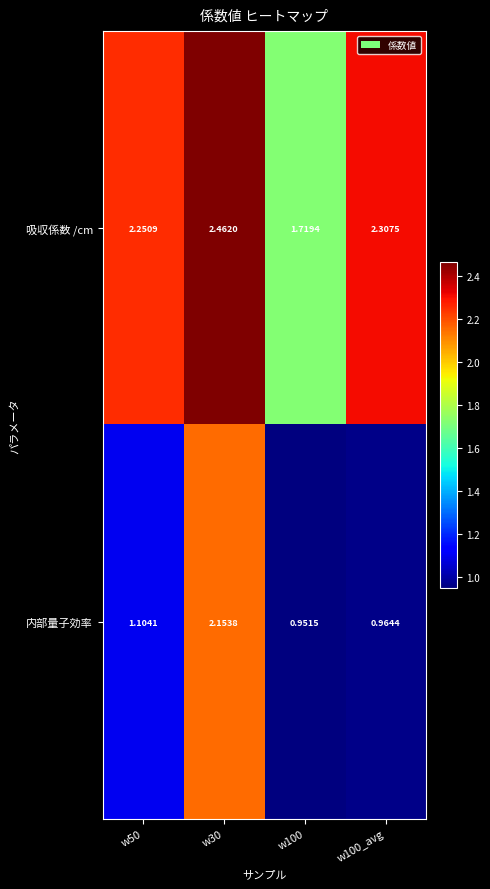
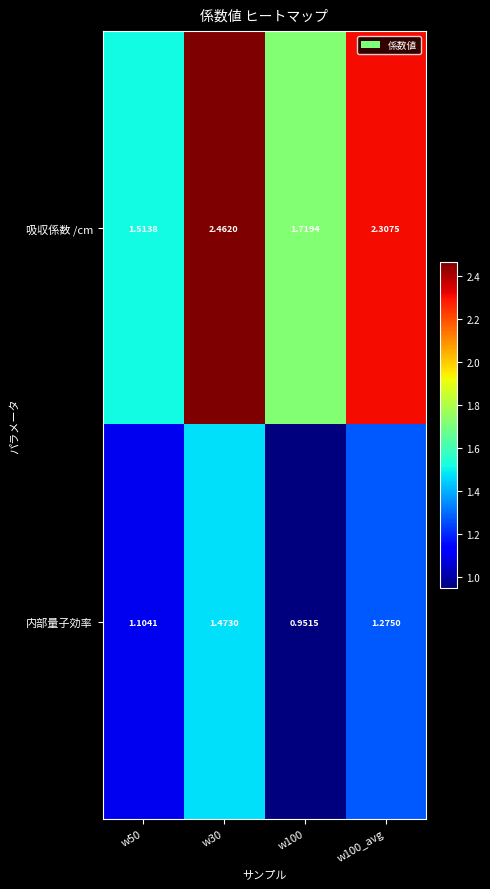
  {
    "吸収係数 /cm": {
-     "w50": 2.2509,
+     "w50": 1.5138,
      "w30": 2.4620,
      "w100": 1.7194,
      "w100_avg": 2.3075
    },
    "内部量子効率": {
      "w50": 1.1041,
-     "w30": 2.1538,
+     "w30": 1.4730,
      "w100": 0.9515,
-     "w100_avg": 0.9644
+     "w100_avg": 1.2750
    }
  }
